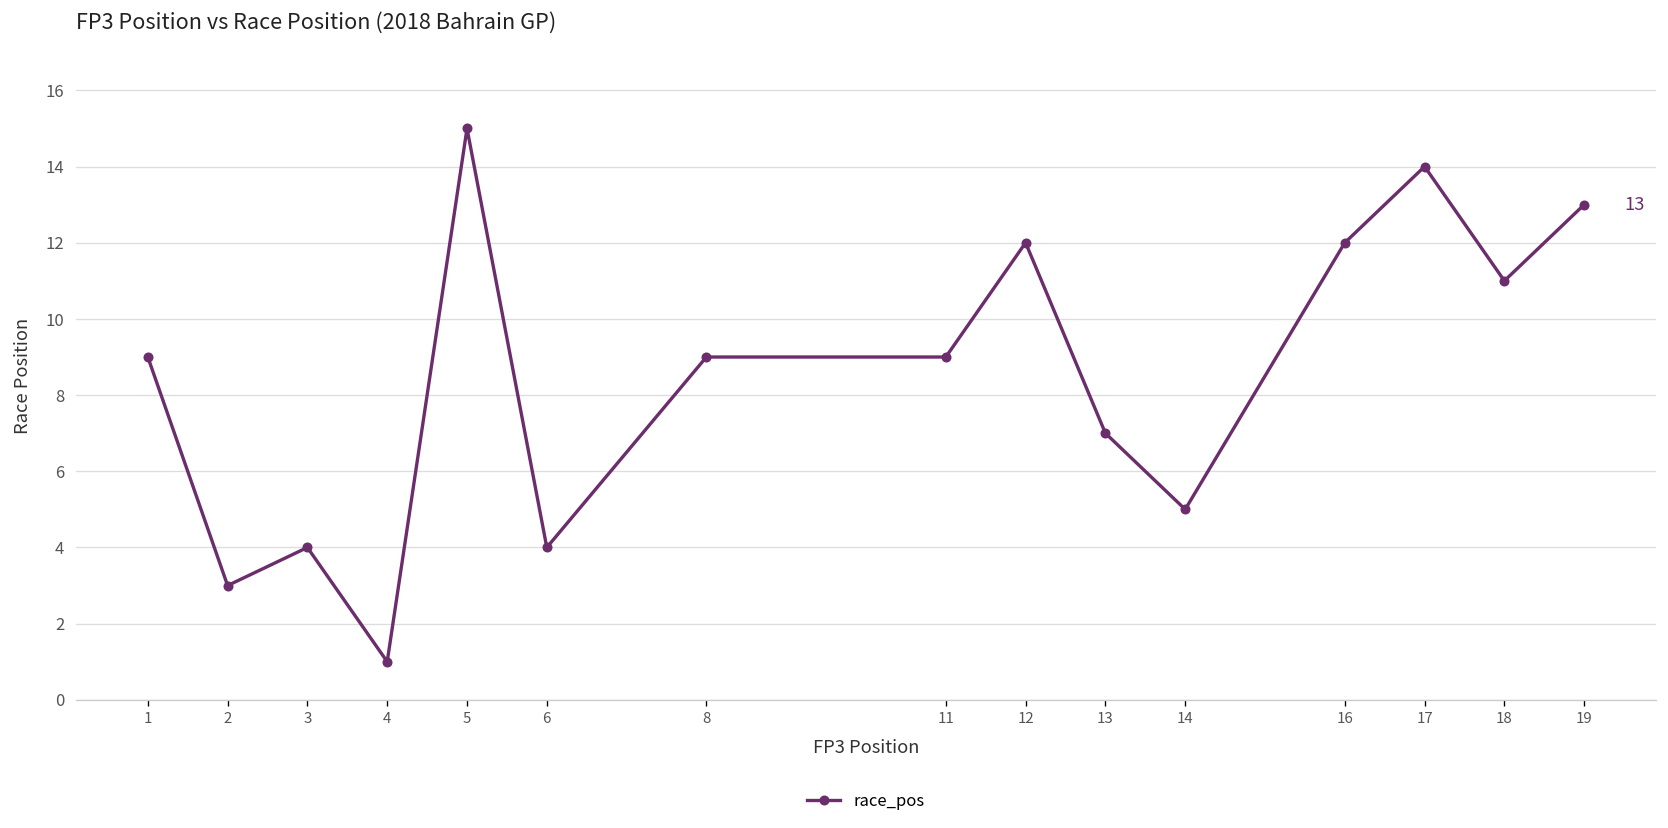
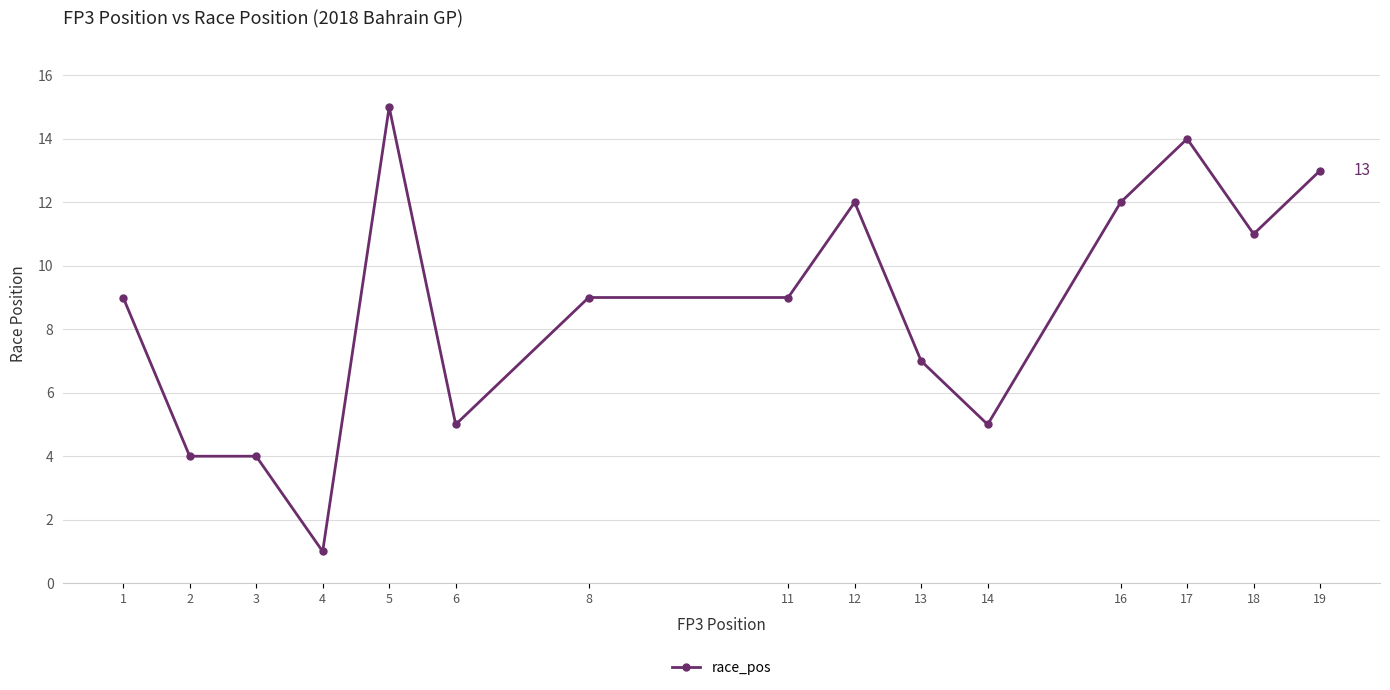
  {
    "1": 9,
-   "2": 3,
+   "2": 4,
    "3": 4,
    "4": 1,
    "5": 15,
-   "6": 4,
+   "6": 5,
    "8": 9,
    "11": 9,
    "12": 12,
    "13": 7,
    "14": 5,
    "16": 12,
    "17": 14,
    "18": 11,
    "19": 13
  }
